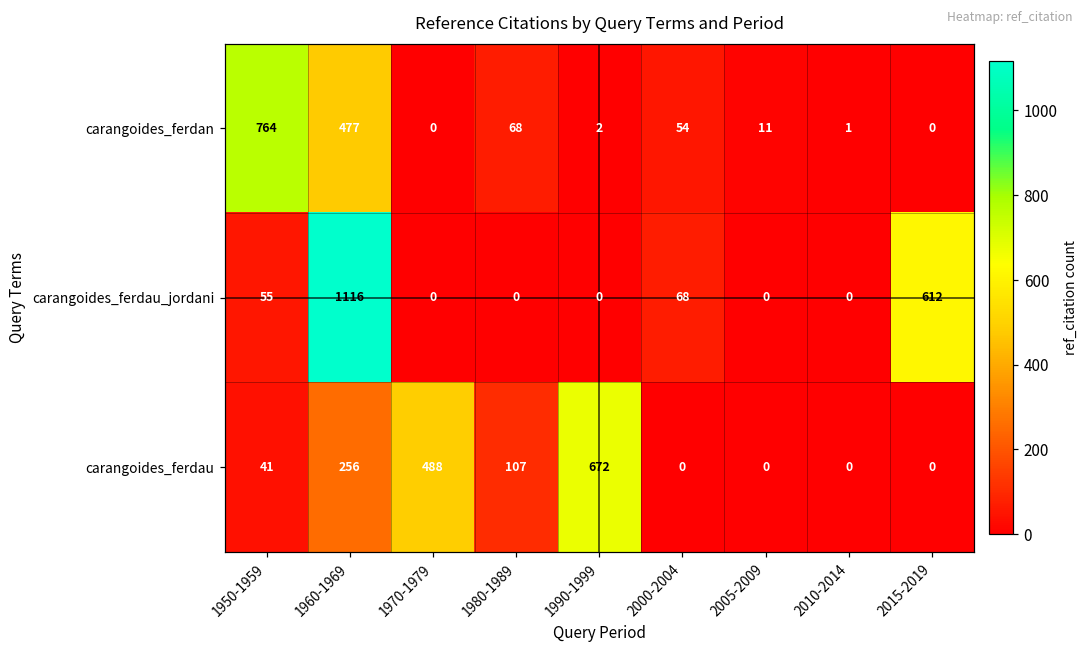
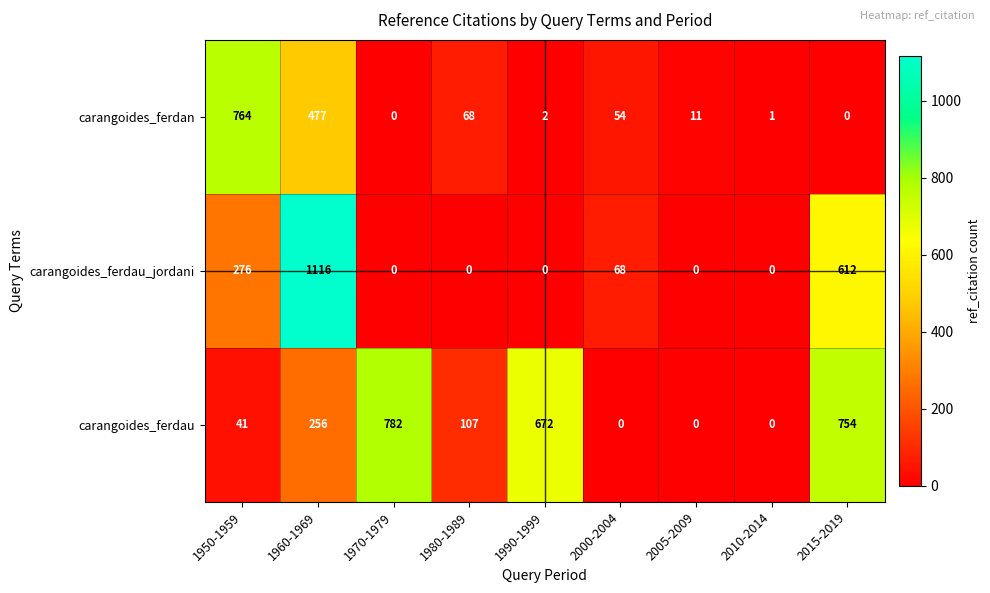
  {
    "carangoides_ferdan": {
      "1950-1959": 764,
      "1960-1969": 477,
      "1970-1979": 0,
      "1980-1989": 68,
      "1990-1999": 2,
      "2000-2004": 54,
      "2005-2009": 11,
      "2010-2014": 1,
      "2015-2019": 0
    },
    "carangoides_ferdau_jordani": {
-     "1950-1959": 55,
+     "1950-1959": 276,
      "1960-1969": 1116,
      "1970-1979": 0,
      "1980-1989": 0,
      "1990-1999": 0,
      "2000-2004": 68,
      "2005-2009": 0,
      "2010-2014": 0,
      "2015-2019": 612
    },
    "carangoides_ferdau": {
      "1950-1959": 41,
      "1960-1969": 256,
-     "1970-1979": 488,
+     "1970-1979": 782,
      "1980-1989": 107,
      "1990-1999": 672,
      "2000-2004": 0,
      "2005-2009": 0,
      "2010-2014": 0,
-     "2015-2019": 0
+     "2015-2019": 754
    }
  }
